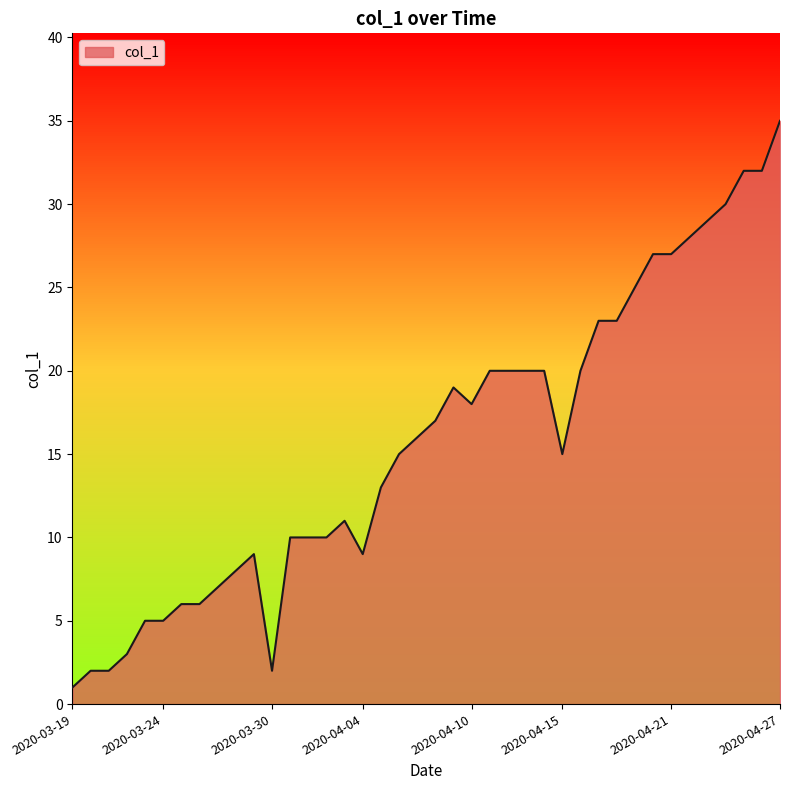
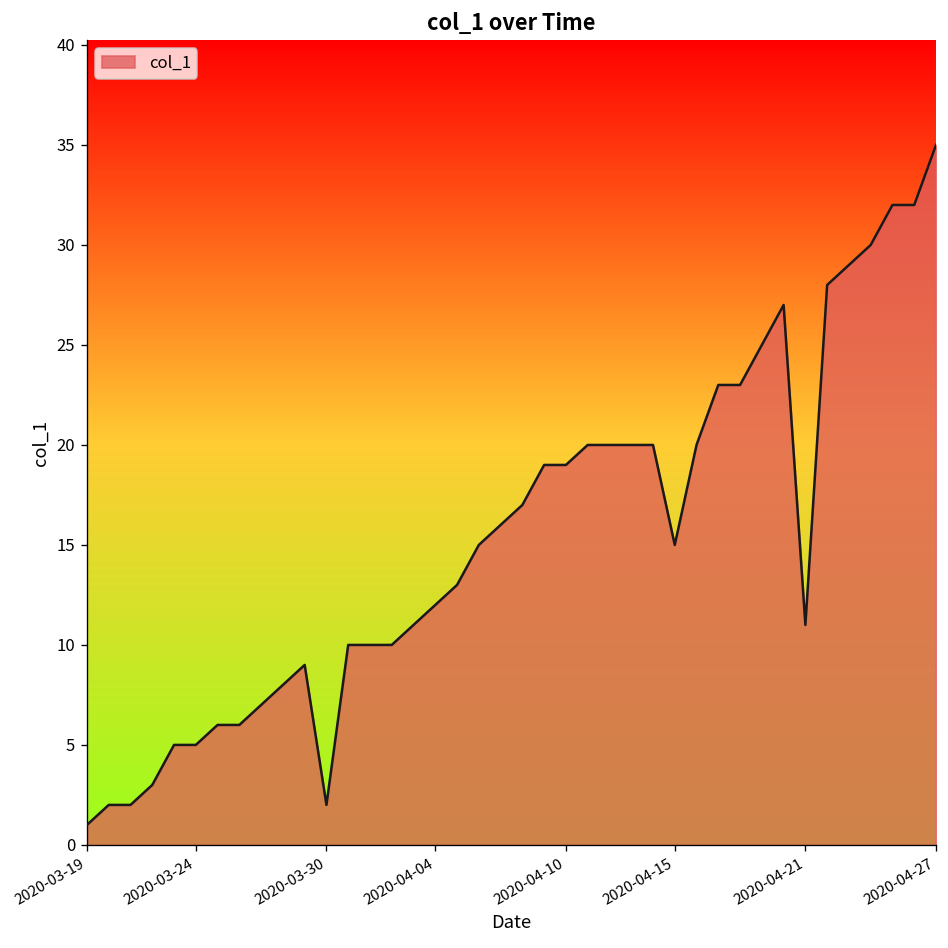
  {
    "2020-03-19": 1,
    "2020-03-24": 5,
    "2020-03-30": 2,
-   "2020-04-04": 9,
-   "2020-04-10": 18,
+   "2020-04-04": 12,
+   "2020-04-10": 19,
    "2020-04-15": 15,
-   "2020-04-21": 27,
+   "2020-04-21": 11,
    "2020-04-27": 35
  }
